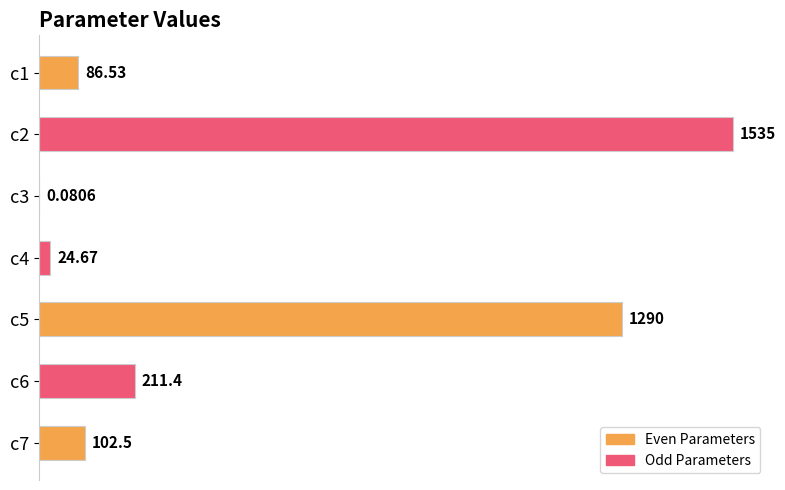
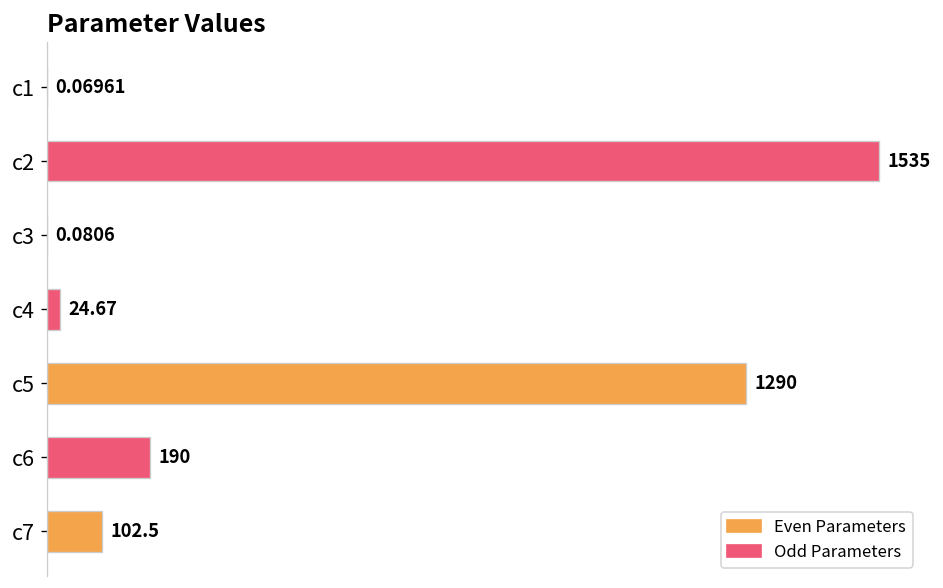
  {
-   "c1": 86.53,
+   "c1": 0.06961,
    "c2": 1535,
    "c3": 0.0806,
    "c4": 24.67,
    "c5": 1290,
-   "c6": 211.4,
+   "c6": 190,
    "c7": 102.5
  }
